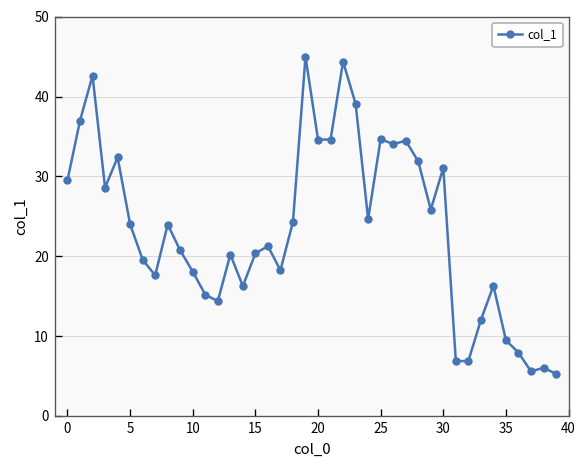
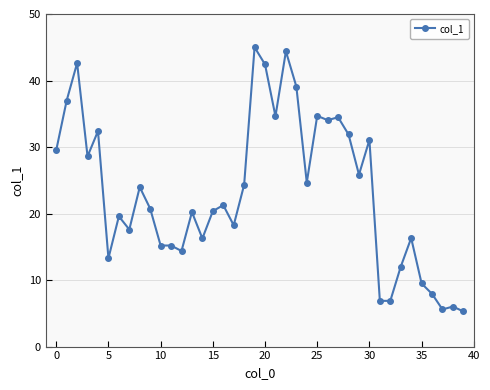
  {
    "0": 30,
-   "5": 24,
-   "10": 18,
+   "5": 13,
+   "10": 15,
    "15": 20,
-   "20": 35,
+   "20": 42,
    "25": 35,
    "30": 31,
    "35": 9
  }
